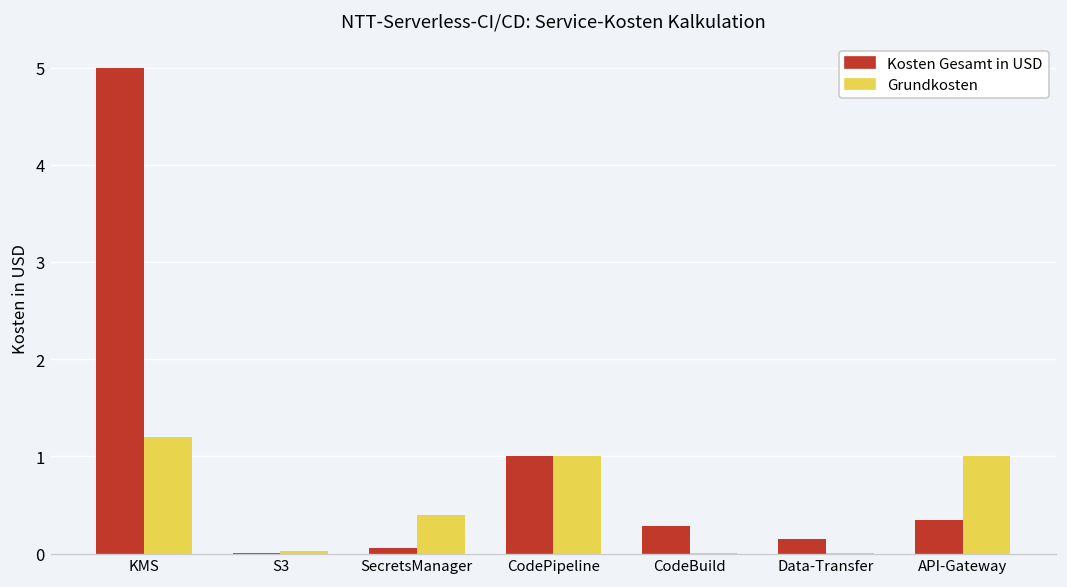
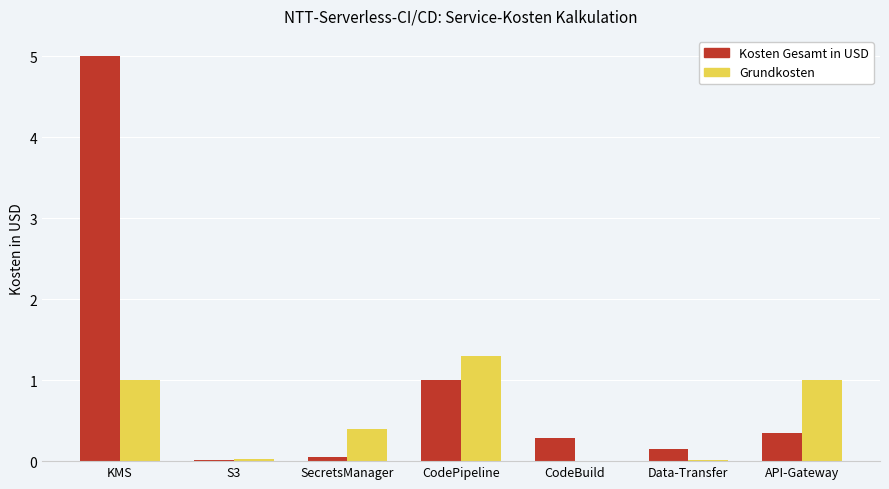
  {
    "Kosten Gesamt in USD": {
      "KMS": 5.0,
      "SecretsManager": 0.1,
      "CodePipeline": 1.0,
      "CodeBuild": 0.3,
      "Data-Transfer": 0.2,
      "API-Gateway": 0.3
    },
    "Grundkosten": {
-     "KMS": 1.2,
+     "KMS": 1.0,
      "SecretsManager": 0.4,
-     "CodePipeline": 1.0,
+     "CodePipeline": 1.3,
      "API-Gateway": 1.0
    }
  }
